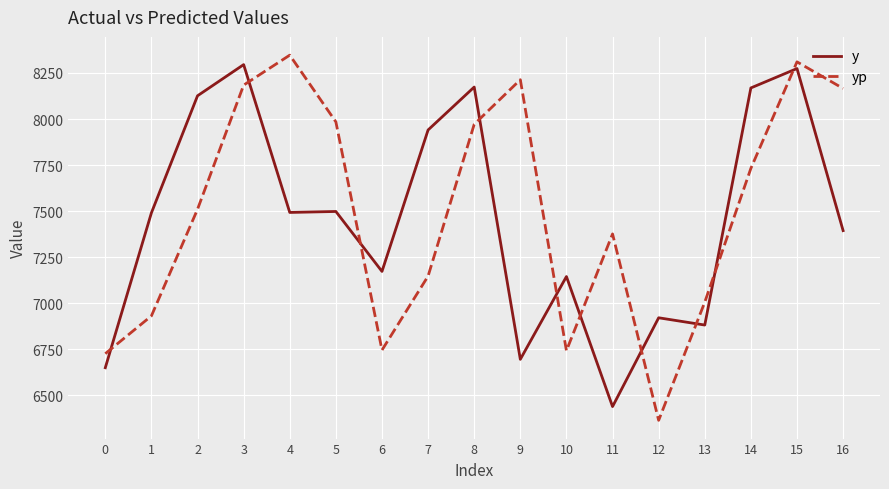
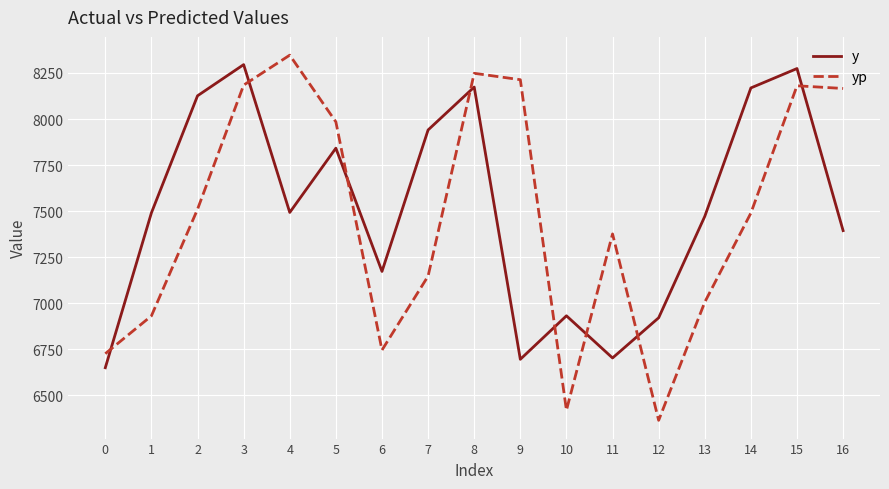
  {
    "y": {
      "0": 6650,
      "1": 7490,
      "2": 8130,
      "3": 8300,
      "4": 7490,
-     "5": 7500,
+     "5": 7840,
      "6": 7170,
      "7": 7940,
      "8": 8170,
      "9": 6700,
-     "10": 7150,
-     "11": 6440,
+     "10": 6930,
+     "11": 6700,
      "12": 6920,
-     "13": 6880,
+     "13": 7470,
      "14": 8170,
      "15": 8270,
      "16": 7390
    },
    "yp": {
      "0": 6730,
      "1": 6930,
      "2": 7510,
      "3": 8180,
      "4": 8350,
      "5": 7980,
      "6": 6750,
      "7": 7150,
-     "8": 7970,
+     "8": 8250,
      "9": 8210,
-     "10": 6740,
+     "10": 6420,
      "11": 7380,
      "12": 6360,
      "13": 7010,
-     "14": 7730,
-     "15": 8310,
+     "14": 7490,
+     "15": 8180,
      "16": 8170
    }
  }
